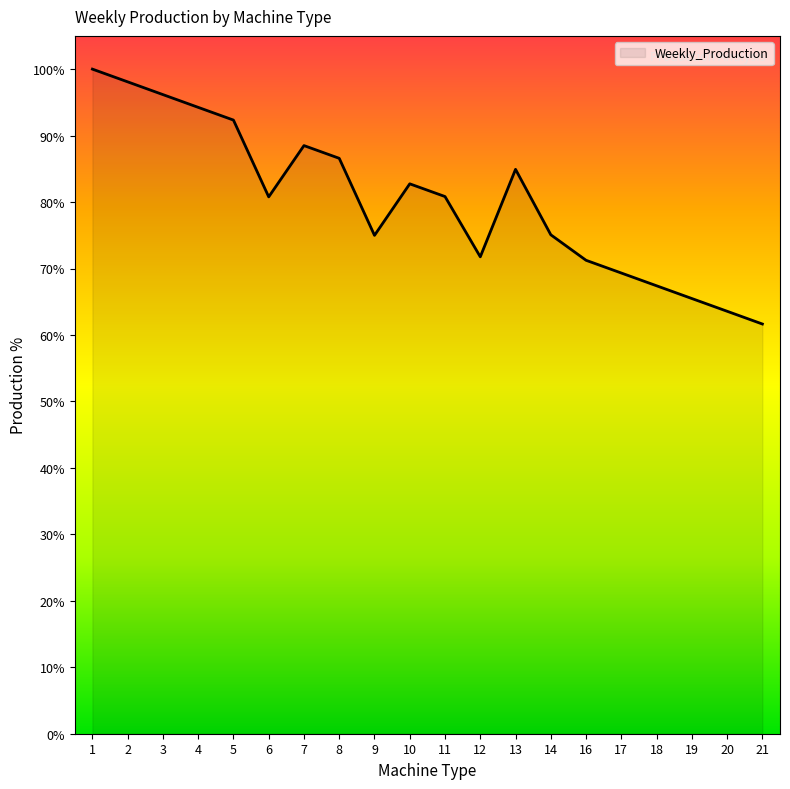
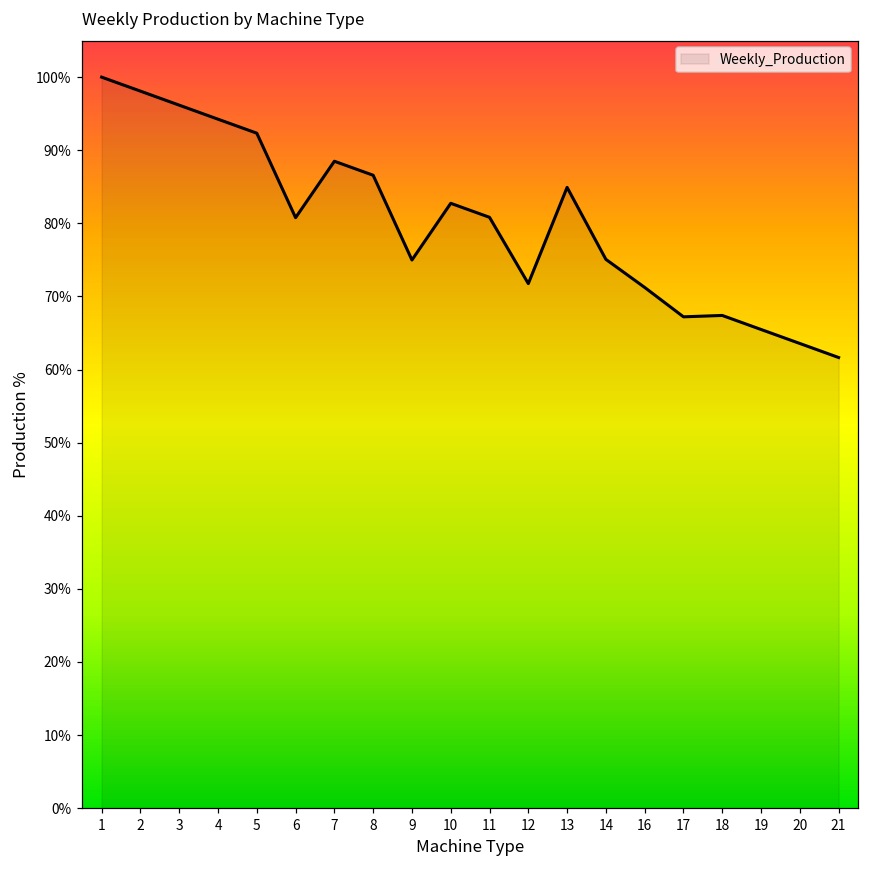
  {
    "1": "100%",
    "2": "98%",
    "3": "96%",
    "4": "94%",
    "5": "92%",
    "6": "81%",
    "7": "88%",
    "8": "87%",
    "9": "75%",
    "10": "83%",
    "11": "81%",
    "12": "72%",
    "13": "85%",
    "14": "75%",
    "16": "71%",
-   "17": "69%",
+   "17": "67%",
    "18": "67%",
    "19": "65%",
    "20": "64%",
    "21": "62%"
  }
